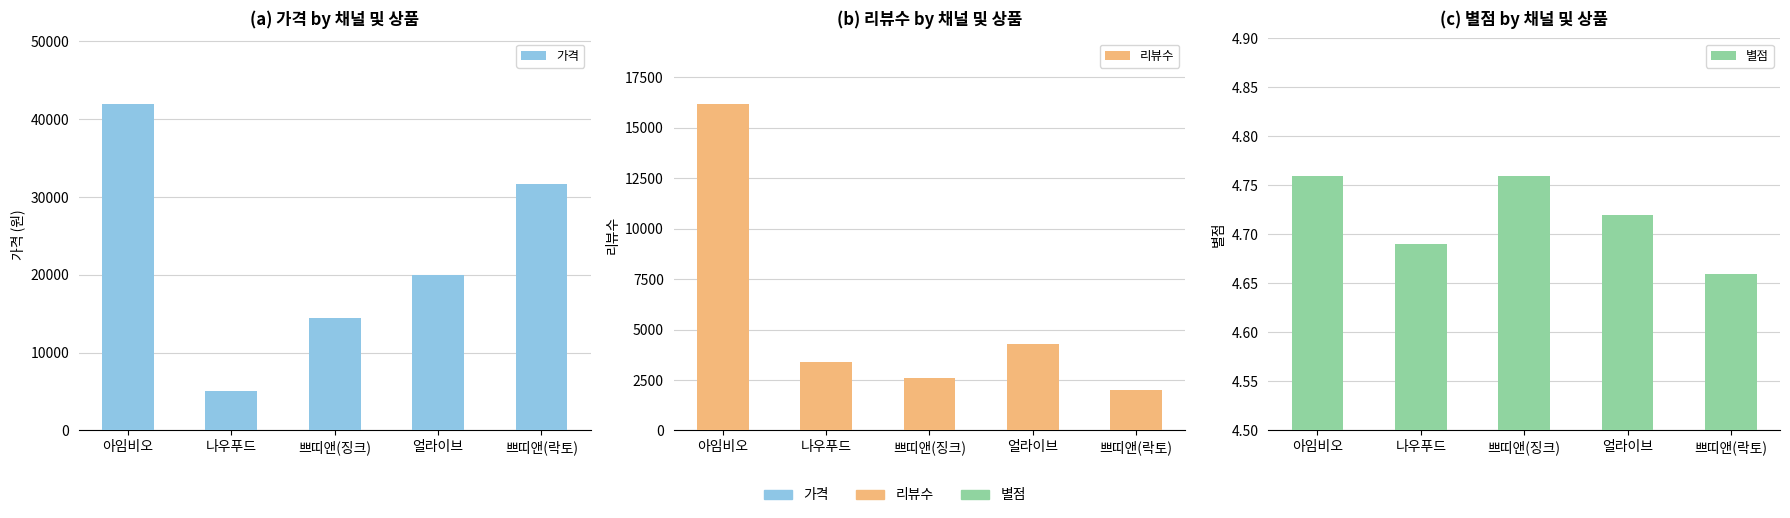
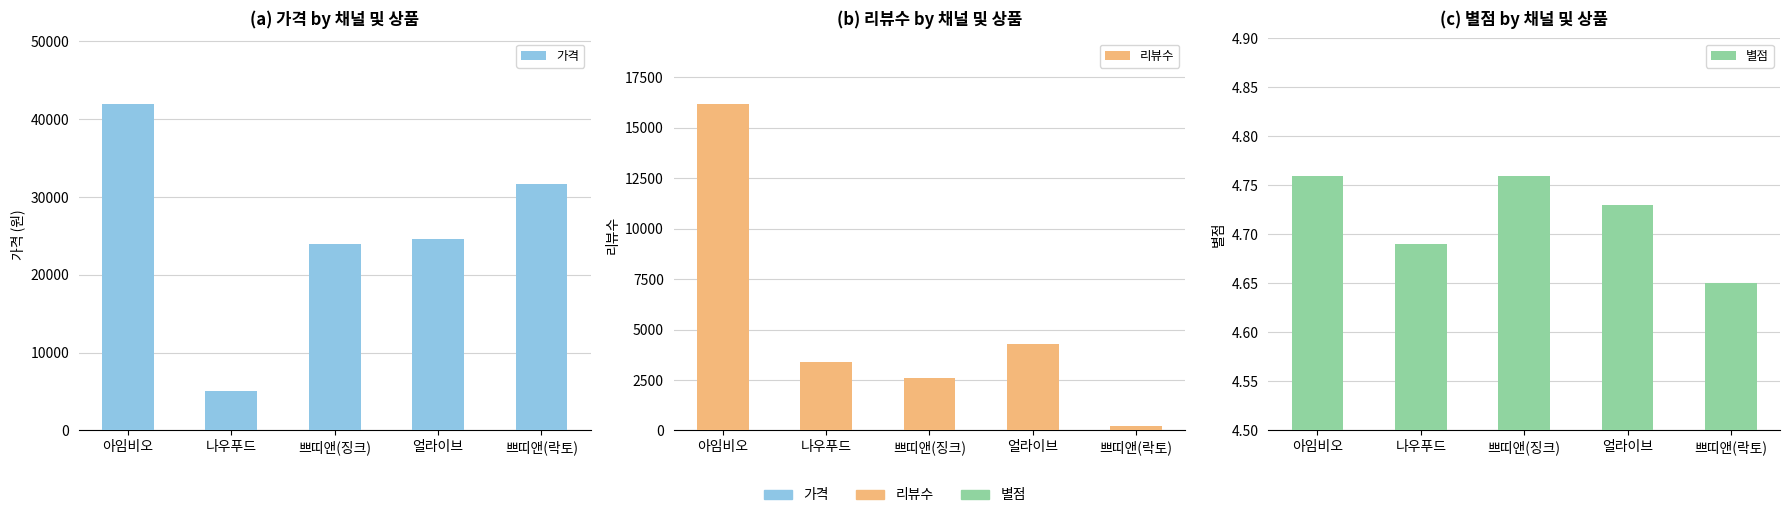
  {
    "(a) 가격 by 채널 및 상품": {
      "아임비오": 42000,
      "나우푸드": 5000,
-     "쁘띠앤(징크)": 14000,
-     "얼라이브": 20000,
+     "쁘띠앤(징크)": 24000,
+     "얼라이브": 25000,
      "쁘띠앤(락토)": 32000
    },
    "(b) 리뷰수 by 채널 및 상품": {
      "아임비오": 16200,
      "나우푸드": 3400,
      "쁘띠앤(징크)": 2600,
      "얼라이브": 4300,
-     "쁘띠앤(락토)": 2000
+     "쁘띠앤(락토)": 200
    },
    "(c) 별점 by 채널 및 상품": {
      "아임비오": 4.76,
      "나우푸드": 4.69,
      "쁘띠앤(징크)": 4.76,
-     "얼라이브": 4.72,
-     "쁘띠앤(락토)": 4.66
+     "얼라이브": 4.73,
+     "쁘띠앤(락토)": 4.65
    }
  }
